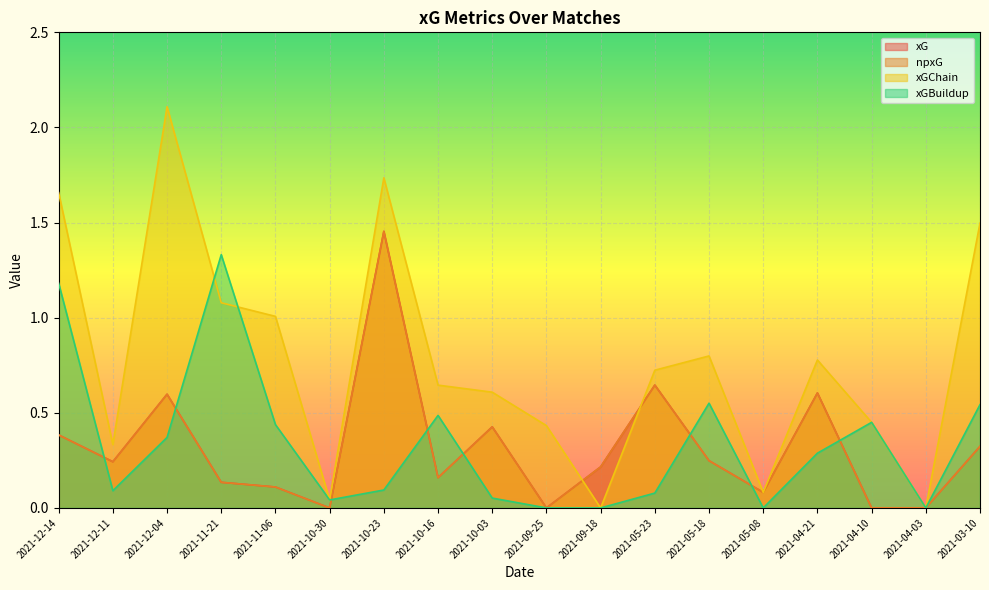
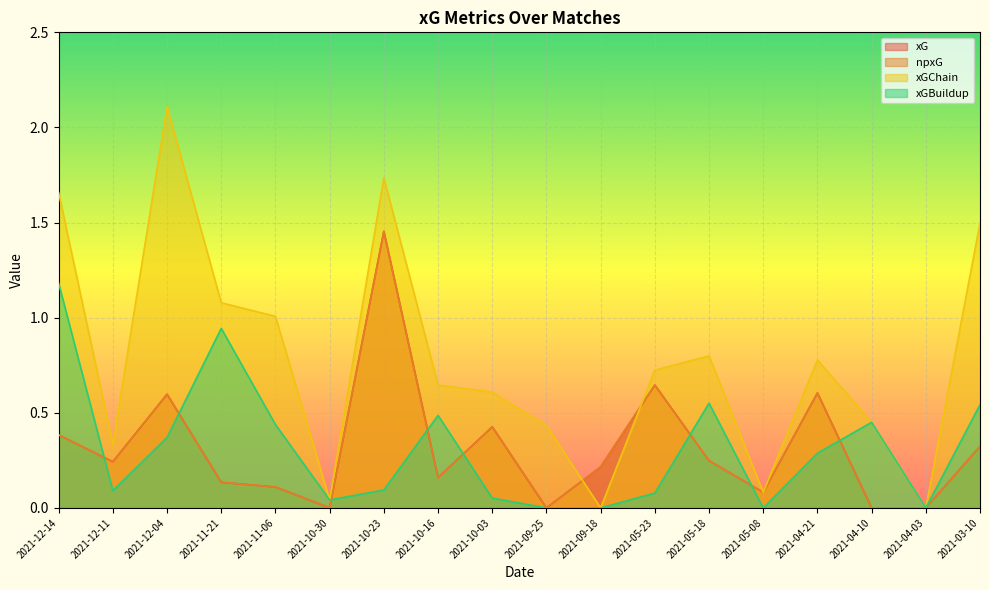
  {
    "xGBuildup": {
      "2021-12-14": 1.18,
      "2021-12-11": 0.09,
      "2021-12-04": 0.37,
-     "2021-11-21": 1.33,
+     "2021-11-21": 0.94,
      "2021-11-06": 0.44,
      "2021-10-23": 0.09,
      "2021-10-16": 0.49,
      "2021-10-03": 0.05,
      "2021-05-23": 0.08,
      "2021-05-18": 0.55,
      "2021-05-08": 0.00,
      "2021-04-21": 0.29,
      "2021-03-10": 0.54
    }
  }
